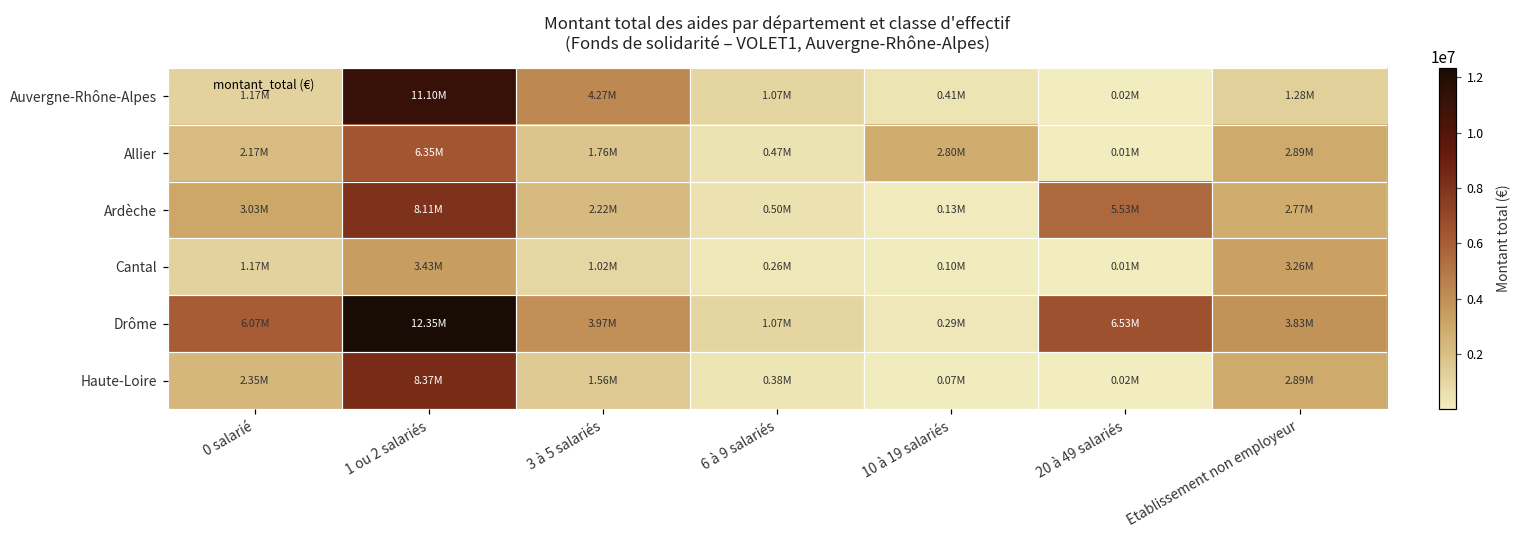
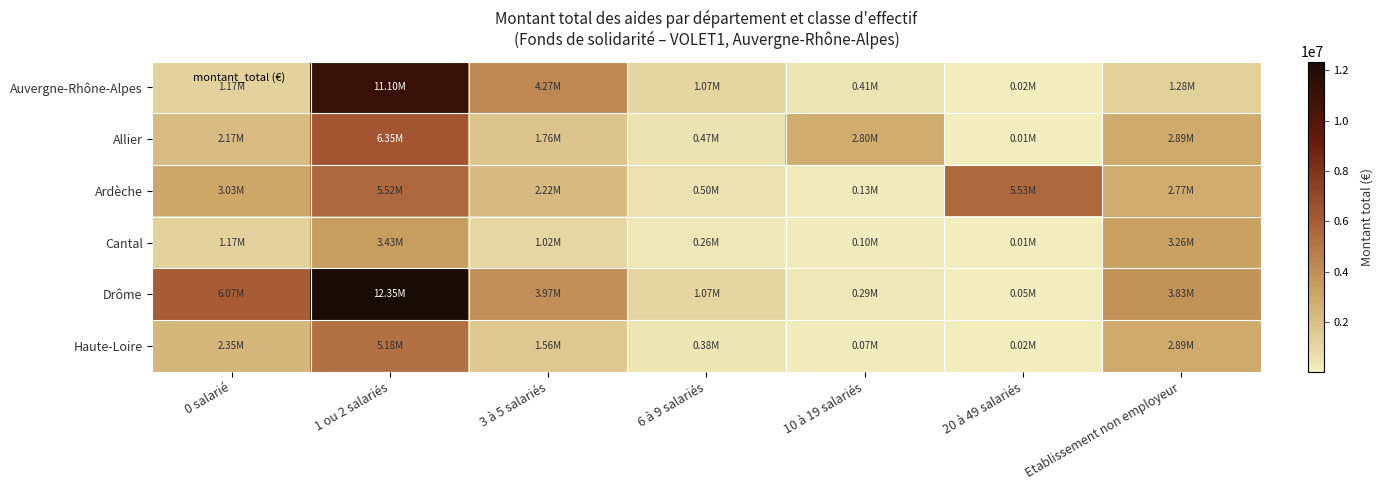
  {
    "Auvergne-Rhône-Alpes": {
      "1 ou 2 salariés": "11.10M",
      "3 à 5 salariés": "4.27M",
      "6 à 9 salariés": "1.07M",
      "10 à 19 salariés": "0.41M",
      "20 à 49 salariés": "0.02M",
      "Etablissement non employeur": "1.28M"
    },
    "Allier": {
      "0 salarié": "2.17M",
      "1 ou 2 salariés": "6.35M",
      "3 à 5 salariés": "1.76M",
      "6 à 9 salariés": "0.47M",
      "10 à 19 salariés": "2.80M",
      "20 à 49 salariés": "0.01M",
      "Etablissement non employeur": "2.89M"
    },
    "Ardèche": {
      "0 salarié": "3.03M",
-     "1 ou 2 salariés": "8.11M",
+     "1 ou 2 salariés": "5.52M",
      "3 à 5 salariés": "2.22M",
      "6 à 9 salariés": "0.50M",
      "10 à 19 salariés": "0.13M",
      "20 à 49 salariés": "5.53M",
      "Etablissement non employeur": "2.77M"
    },
    "Cantal": {
      "0 salarié": "1.17M",
      "1 ou 2 salariés": "3.43M",
      "3 à 5 salariés": "1.02M",
      "6 à 9 salariés": "0.26M",
      "10 à 19 salariés": "0.10M",
      "20 à 49 salariés": "0.01M",
      "Etablissement non employeur": "3.26M"
    },
    "Drôme": {
      "0 salarié": "6.07M",
      "1 ou 2 salariés": "12.35M",
      "3 à 5 salariés": "3.97M",
      "6 à 9 salariés": "1.07M",
      "10 à 19 salariés": "0.29M",
-     "20 à 49 salariés": "6.53M",
+     "20 à 49 salariés": "0.05M",
      "Etablissement non employeur": "3.83M"
    },
    "Haute-Loire": {
      "0 salarié": "2.35M",
-     "1 ou 2 salariés": "8.37M",
+     "1 ou 2 salariés": "5.18M",
      "3 à 5 salariés": "1.56M",
      "6 à 9 salariés": "0.38M",
      "10 à 19 salariés": "0.07M",
      "20 à 49 salariés": "0.02M",
      "Etablissement non employeur": "2.89M"
    }
  }
